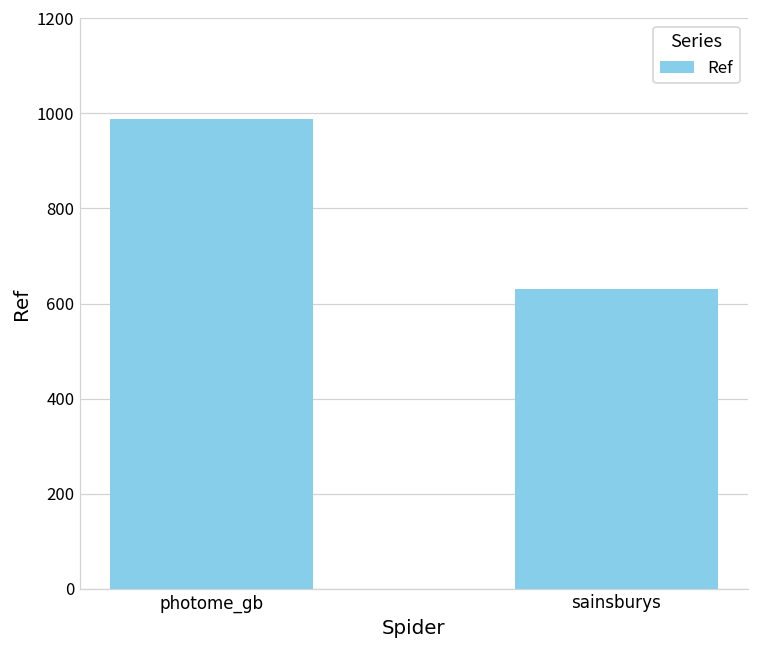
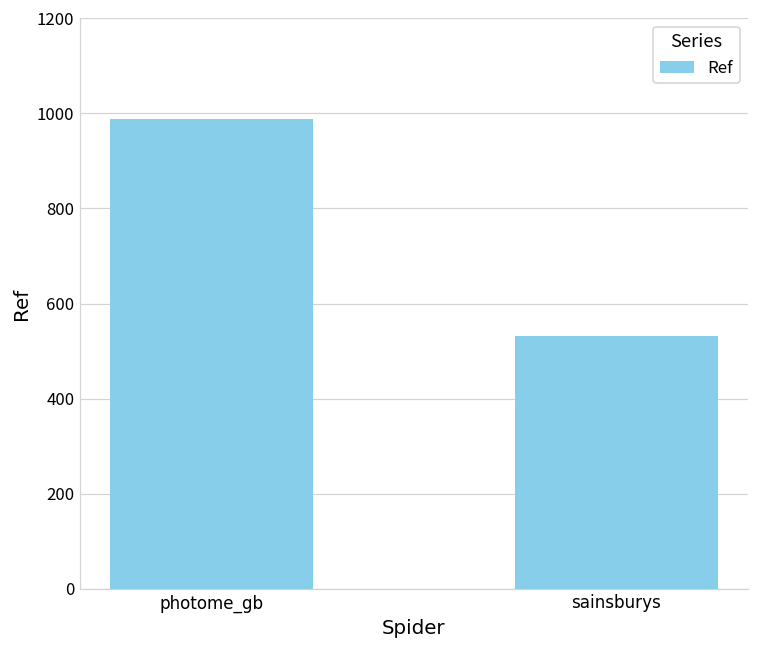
  {
    "photome_gb": 990,
-   "sainsburys": 630
+   "sainsburys": 530
  }
